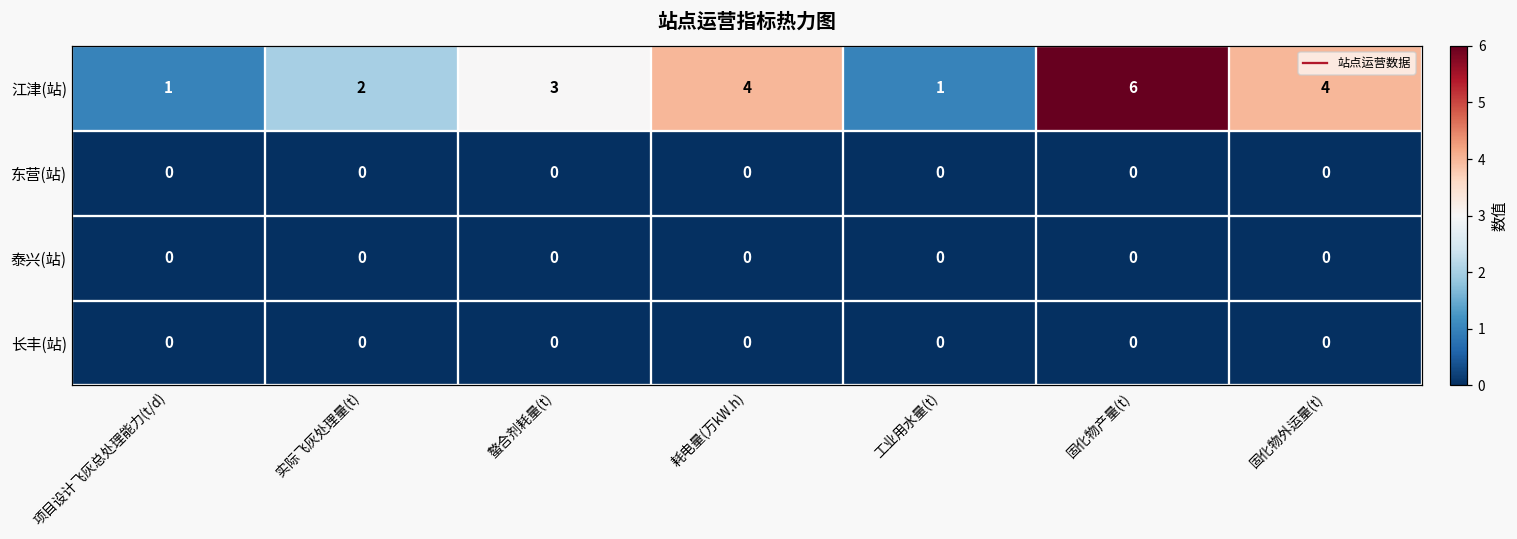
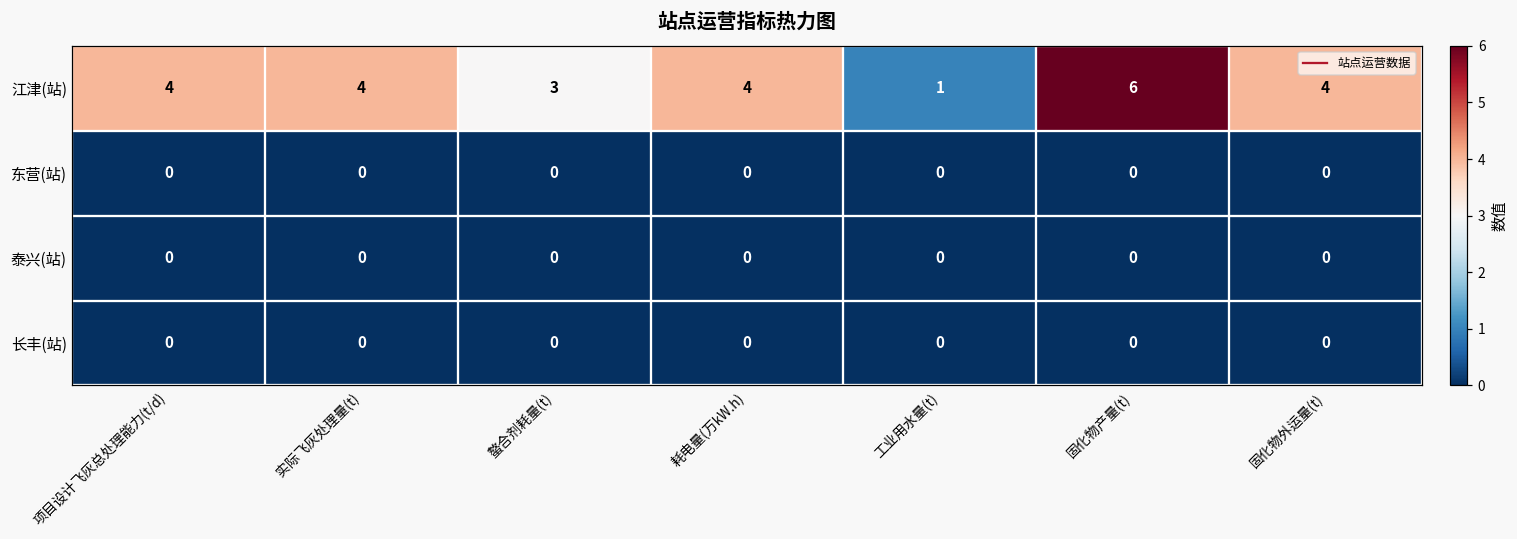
  {
    "江津(站)": {
-     "项目设计飞灰总处理能力(t/d)": 1,
-     "实际飞灰处理量(t)": 2,
+     "项目设计飞灰总处理能力(t/d)": 4,
+     "实际飞灰处理量(t)": 4,
      "螯合剂耗量(t)": 3,
      "耗电量(万kW.h)": 4,
      "工业用水量(t)": 1,
      "固化物产量(t)": 6,
      "固化物外运量(t)": 4
    },
    "东营(站)": {
      "项目设计飞灰总处理能力(t/d)": 0,
      "实际飞灰处理量(t)": 0,
      "螯合剂耗量(t)": 0,
      "耗电量(万kW.h)": 0,
      "工业用水量(t)": 0,
      "固化物产量(t)": 0,
      "固化物外运量(t)": 0
    },
    "泰兴(站)": {
      "项目设计飞灰总处理能力(t/d)": 0,
      "实际飞灰处理量(t)": 0,
      "螯合剂耗量(t)": 0,
      "耗电量(万kW.h)": 0,
      "工业用水量(t)": 0,
      "固化物产量(t)": 0,
      "固化物外运量(t)": 0
    },
    "长丰(站)": {
      "项目设计飞灰总处理能力(t/d)": 0,
      "实际飞灰处理量(t)": 0,
      "螯合剂耗量(t)": 0,
      "耗电量(万kW.h)": 0,
      "工业用水量(t)": 0,
      "固化物产量(t)": 0,
      "固化物外运量(t)": 0
    }
  }
